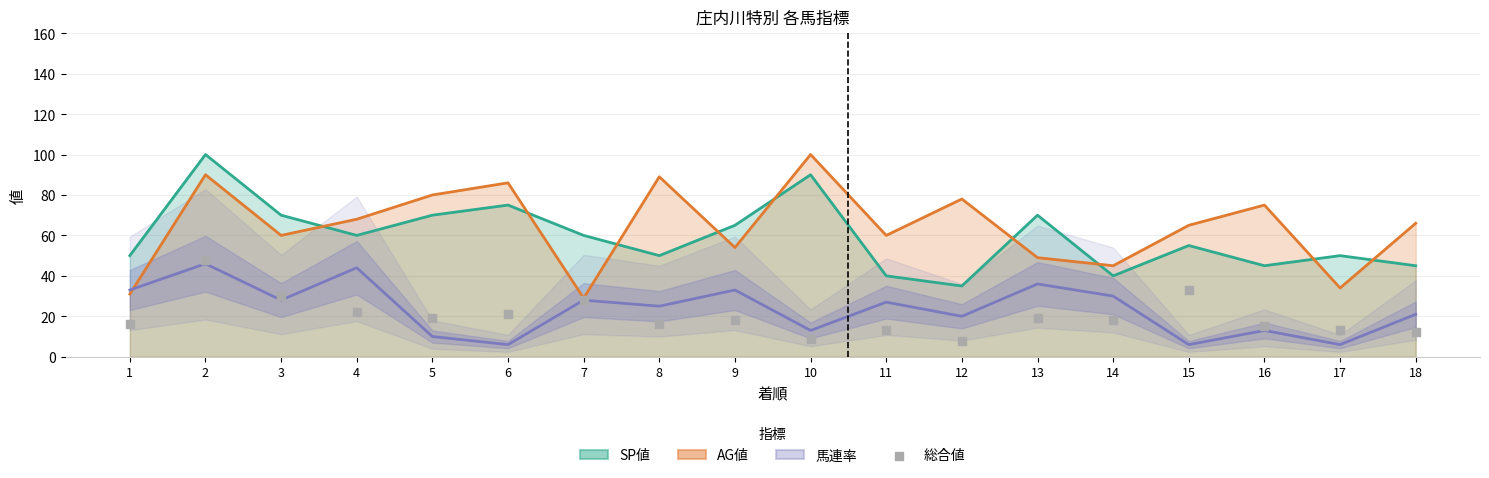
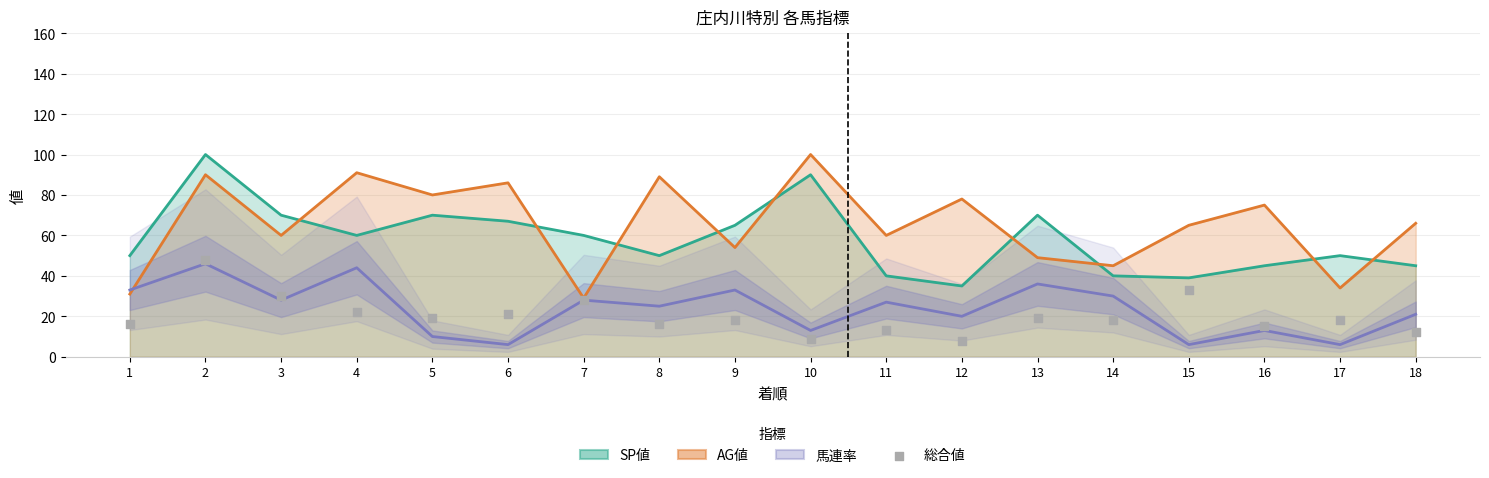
  {
    "SP値": {
      "1": 50,
      "2": 100,
      "3": 70,
      "4": 60,
      "5": 70,
-     "6": 75,
+     "6": 67,
      "7": 60,
      "8": 50,
      "9": 65,
      "10": 90,
      "11": 40,
      "13": 70,
-     "15": 55,
+     "15": 39,
      "16": 45,
      "17": 50,
      "18": 45
    },
    "AG値": {
      "1": 31,
      "2": 90,
      "3": 60,
-     "4": 68,
+     "4": 91,
      "5": 80,
      "6": 86,
      "8": 89,
      "9": 54,
      "10": 100,
      "11": 60,
      "12": 78,
      "13": 49,
      "14": 45,
      "15": 65,
      "16": 75,
      "17": 34,
      "18": 66
    },
    "総合値": {
-     "17": 13
+     "17": 18
    }
  }
